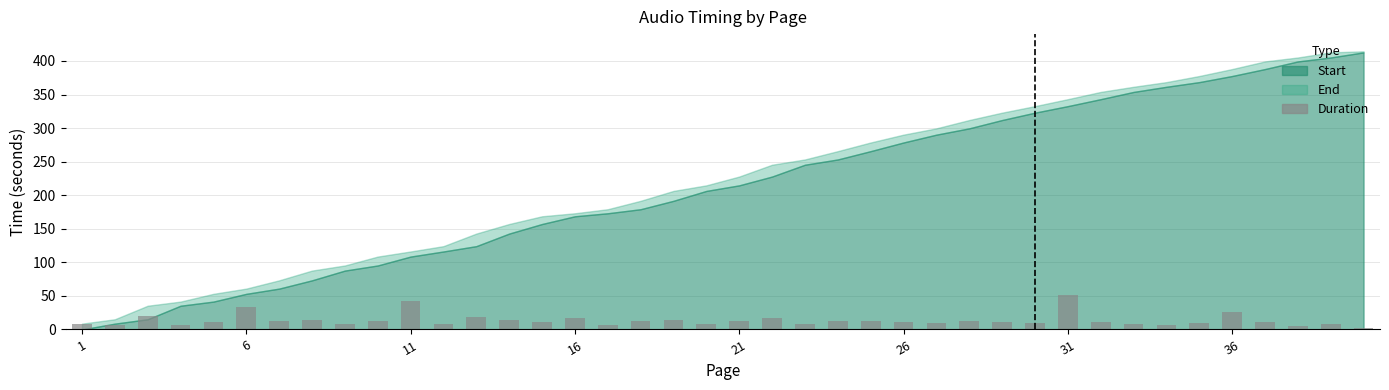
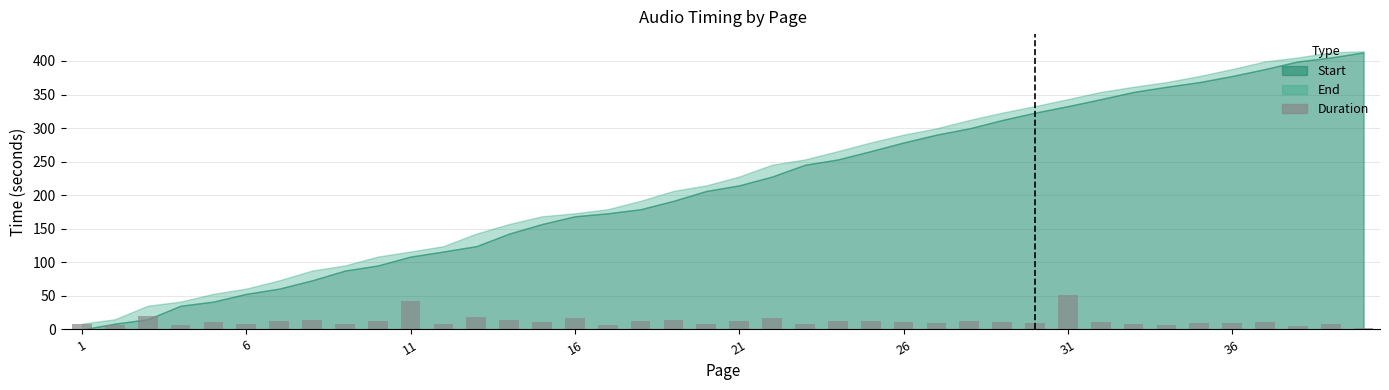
  {
    "Duration": {
      "1": 10,
-     "6": 30,
+     "6": 10,
      "11": 40,
      "16": 20,
      "21": 10,
      "26": 10,
      "31": 50,
-     "36": 30
+     "36": 10
    }
  }
